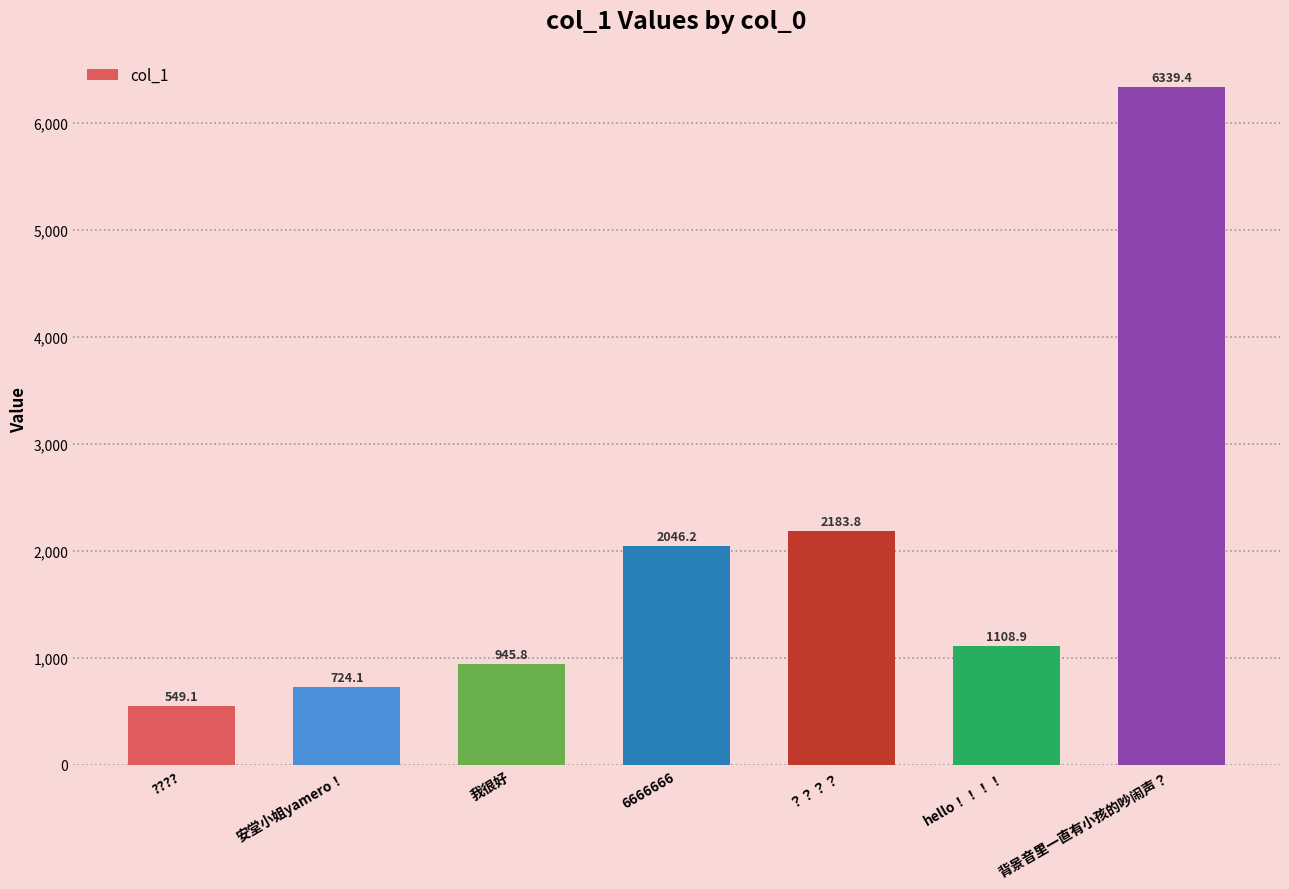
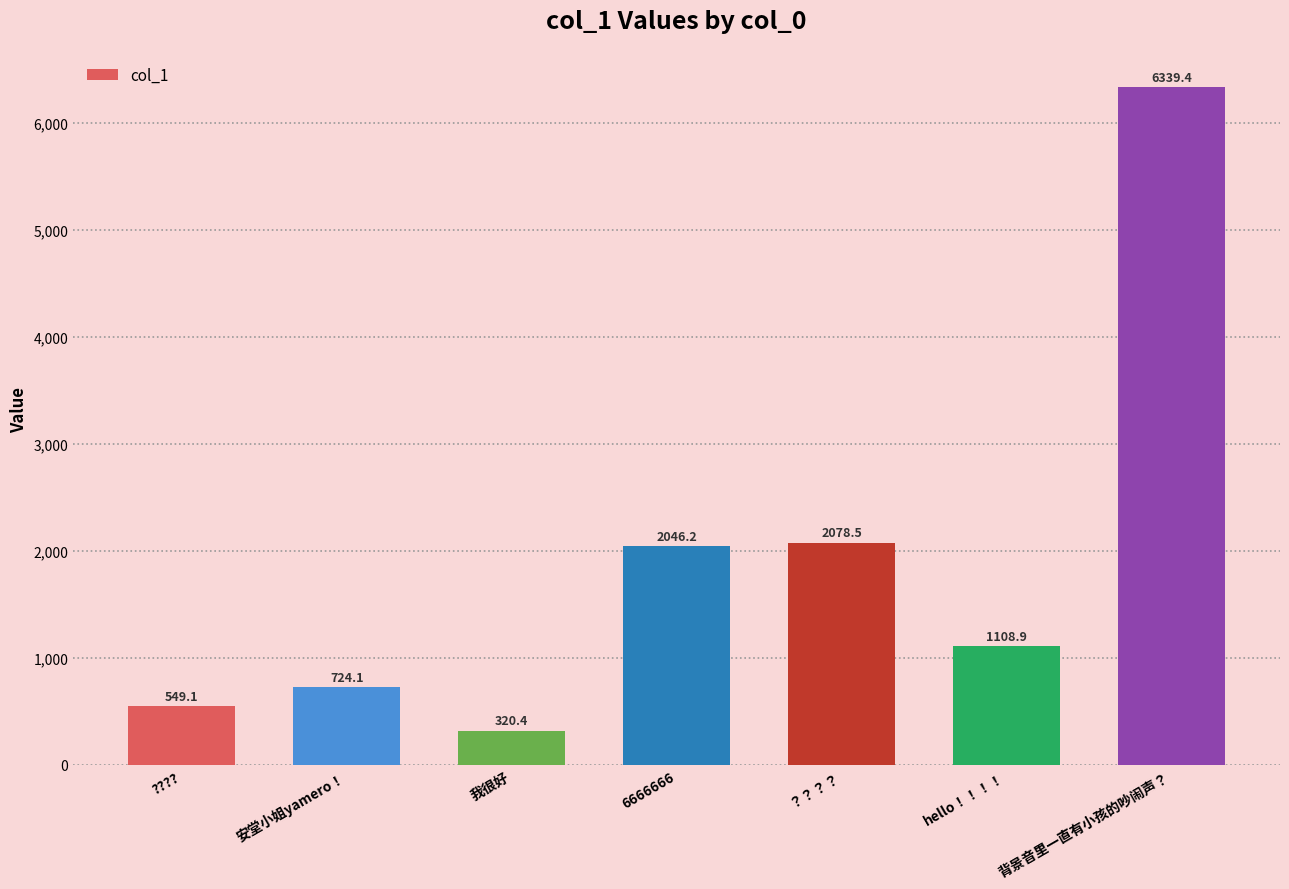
  {
    "????": 549.1,
    "安堂小姐yamero！": 724.1,
-   "我很好": 945.8,
+   "我很好": 320.4,
    "6666666": 2046.2,
-   "？？？？": 2183.8,
+   "？？？？": 2078.5,
    "hello！！！！": 1108.9,
    "背景音里一直有小孩的吵闹声？": 6339.4
  }
